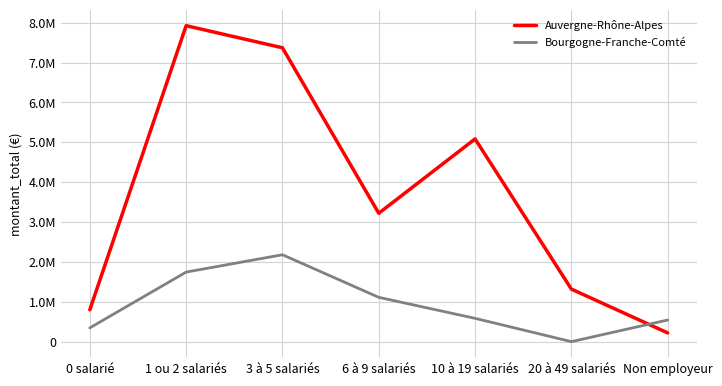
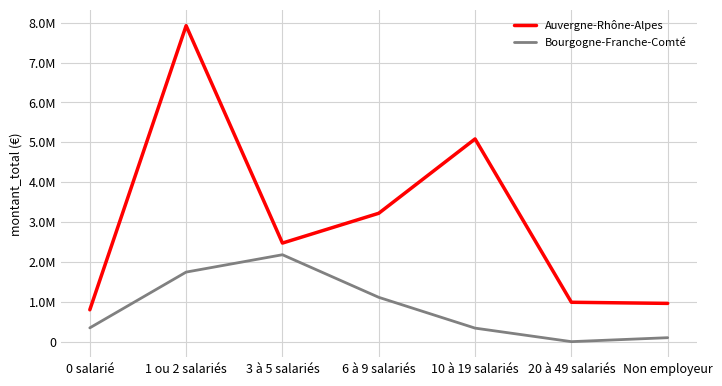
  {
    "Auvergne-Rhône-Alpes": {
      "0 salarié": 800000,
      "1 ou 2 salariés": 7900000,
-     "3 à 5 salariés": 7400000,
+     "3 à 5 salariés": 2500000,
      "6 à 9 salariés": 3200000,
      "10 à 19 salariés": 5100000,
-     "20 à 49 salariés": 1300000,
-     "Non employeur": 200000
+     "20 à 49 salariés": 1000000,
+     "Non employeur": 1000000
    },
    "Bourgogne-Franche-Comté": {
      "0 salarié": 300000,
      "1 ou 2 salariés": 1700000,
      "3 à 5 salariés": 2200000,
      "6 à 9 salariés": 1100000,
-     "10 à 19 salariés": 600000,
+     "10 à 19 salariés": 300000,
      "20 à 49 salariés": 0,
-     "Non employeur": 500000
+     "Non employeur": 100000
    }
  }
